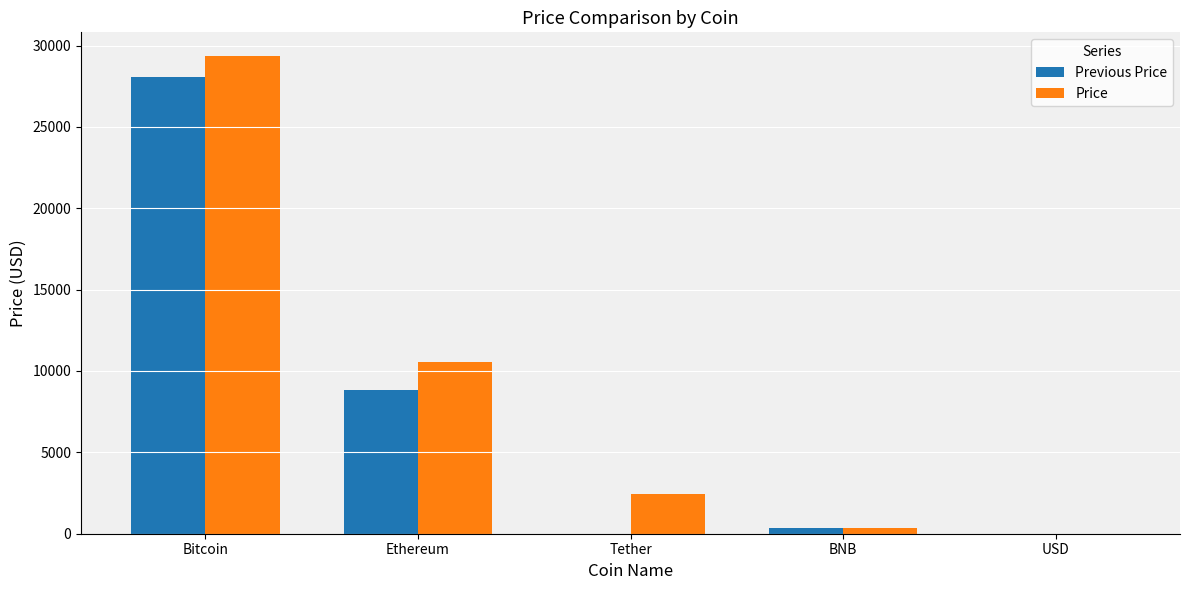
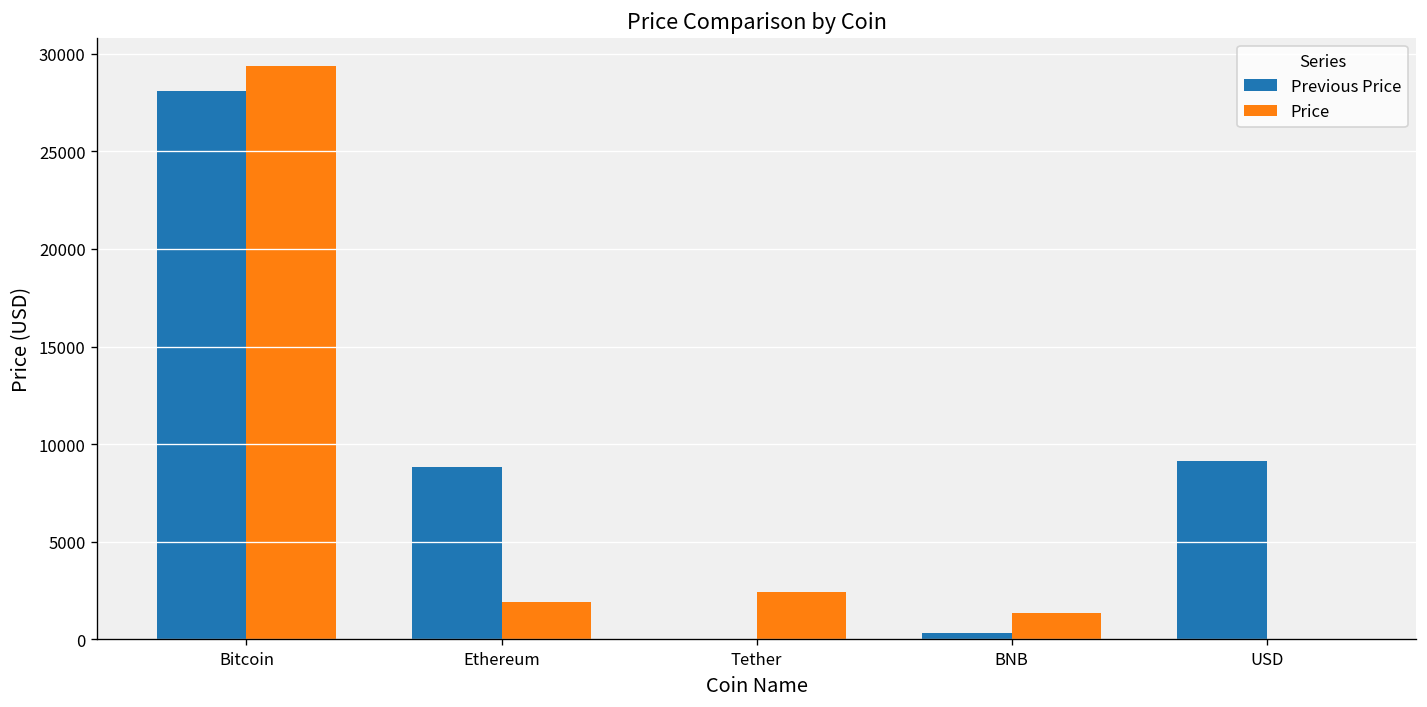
  {
    "Previous Price": {
      "Bitcoin": 28100,
      "Ethereum": 8900,
      "BNB": 300,
-     "USD": 0
+     "USD": 9100
    },
    "Price": {
      "Bitcoin": 29300,
-     "Ethereum": 10500,
+     "Ethereum": 1900,
      "Tether": 2400,
-     "BNB": 300
+     "BNB": 1400
    }
  }
